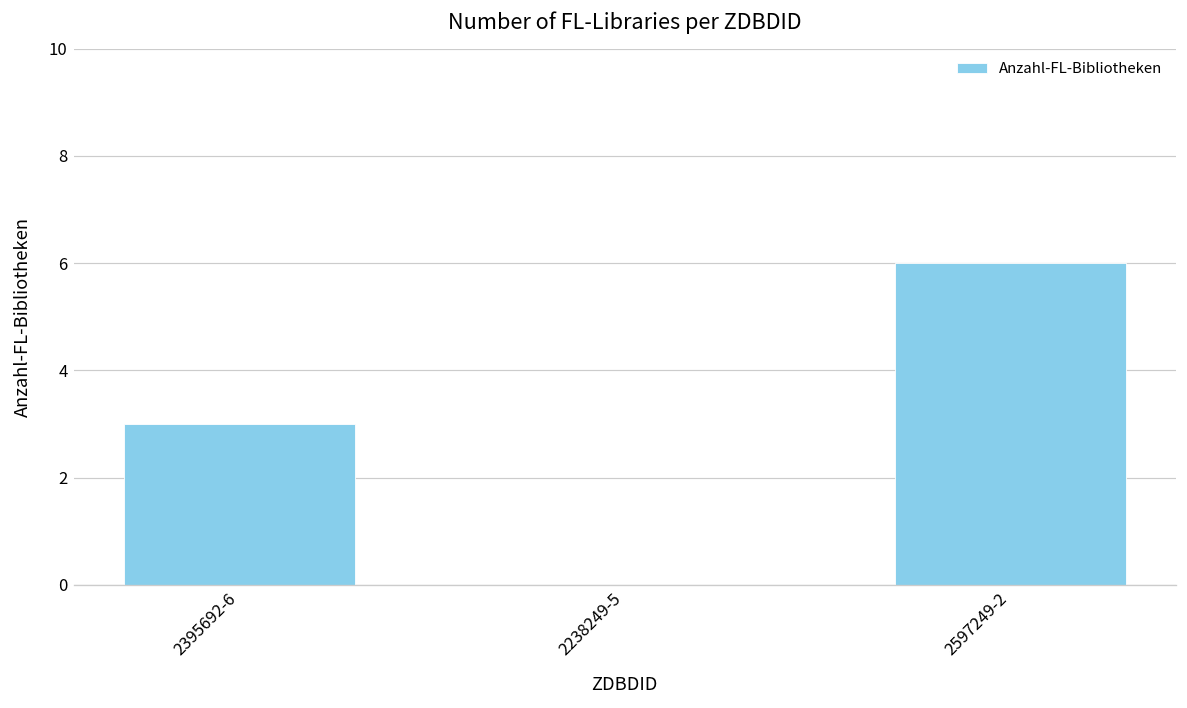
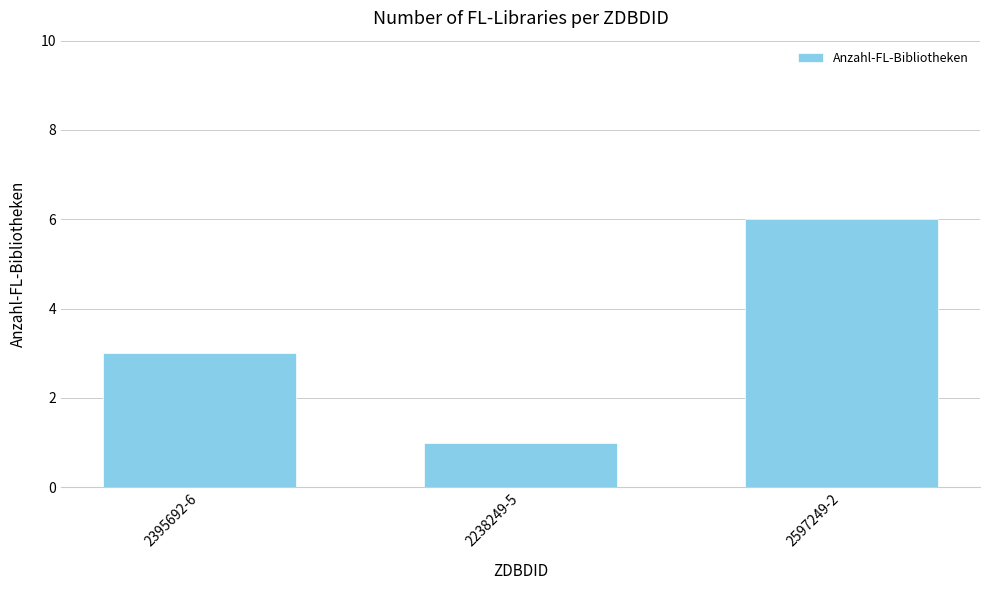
  {
    "2395692-6": 3,
-   "2238249-5": 0,
+   "2238249-5": 1,
    "2597249-2": 6
  }
